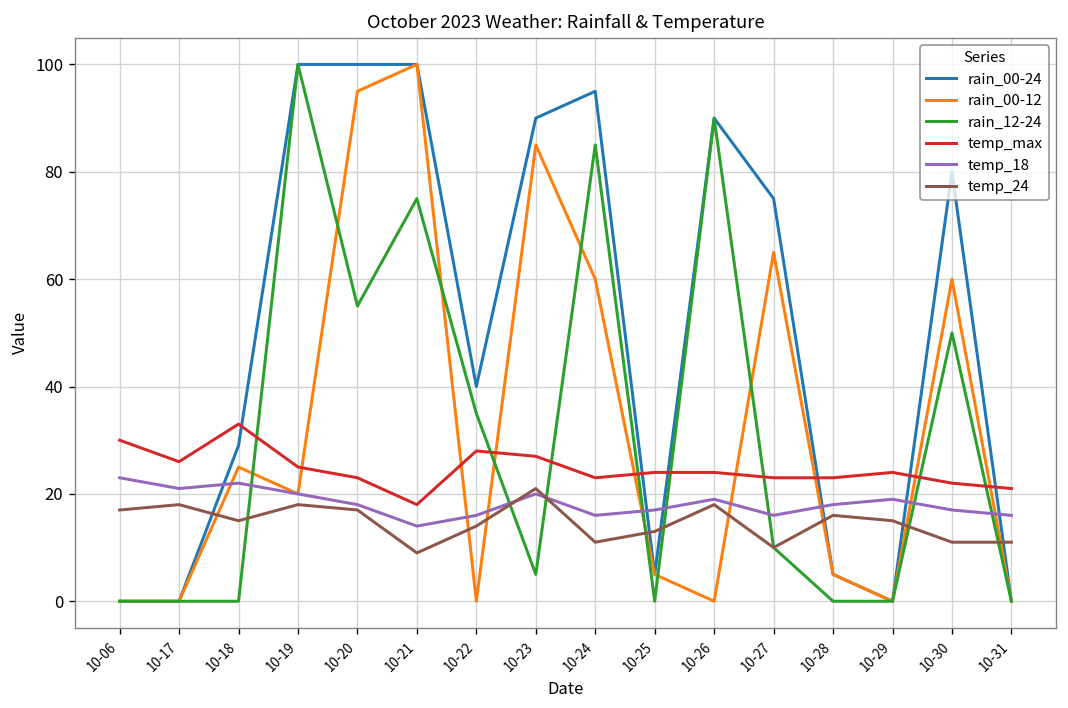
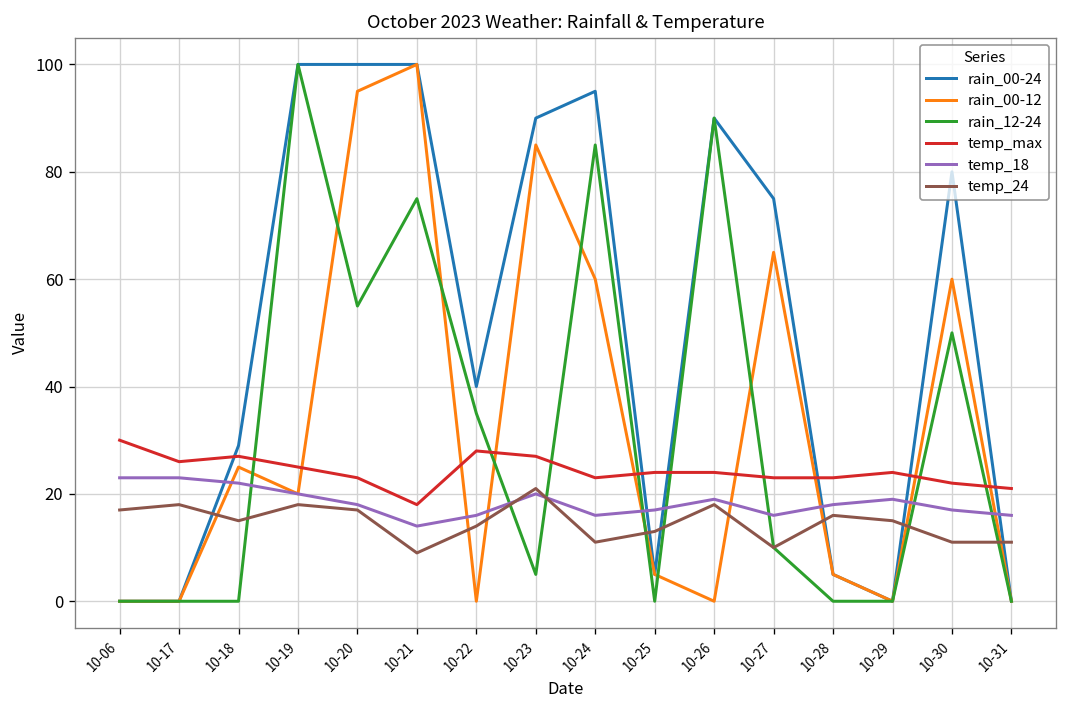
  {
    "rain_00-24": {
      "10-18": 29,
      "10-20": 100,
      "10-22": 40,
      "10-23": 90,
      "10-24": 95,
      "10-27": 75
    },
    "rain_00-12": {
      "10-18": 25,
      "10-20": 95,
      "10-22": 0,
      "10-23": 85,
      "10-24": 60,
      "10-26": 0,
      "10-27": 65,
      "10-30": 60
    },
    "rain_12-24": {
      "10-18": 0,
      "10-20": 55,
      "10-21": 75,
      "10-22": 35,
      "10-23": 5,
      "10-24": 85,
      "10-25": 0,
      "10-28": 0,
      "10-30": 50
    },
    "temp_max": {
      "10-06": 30,
      "10-17": 26,
-     "10-18": 33,
+     "10-18": 27,
      "10-19": 25,
      "10-20": 23,
      "10-21": 18,
      "10-22": 28,
      "10-23": 27,
      "10-24": 23,
      "10-25": 24,
      "10-26": 24,
      "10-27": 23,
      "10-28": 23,
      "10-29": 24,
      "10-30": 22,
      "10-31": 21
    },
    "temp_18": {
      "10-06": 23,
-     "10-17": 21,
+     "10-17": 23,
      "10-18": 22,
      "10-20": 18,
      "10-21": 14,
      "10-22": 16,
      "10-23": 20,
      "10-24": 16,
      "10-25": 17,
      "10-26": 19,
      "10-27": 16,
      "10-28": 18,
      "10-29": 19,
      "10-30": 17,
      "10-31": 16
    },
    "temp_24": {
      "10-06": 17,
      "10-17": 18,
      "10-18": 15,
      "10-19": 18,
      "10-20": 17,
      "10-21": 9,
      "10-22": 14,
      "10-23": 21,
      "10-24": 11,
      "10-25": 13,
      "10-26": 18,
      "10-28": 16,
      "10-29": 15,
      "10-30": 11,
      "10-31": 11
    }
  }
